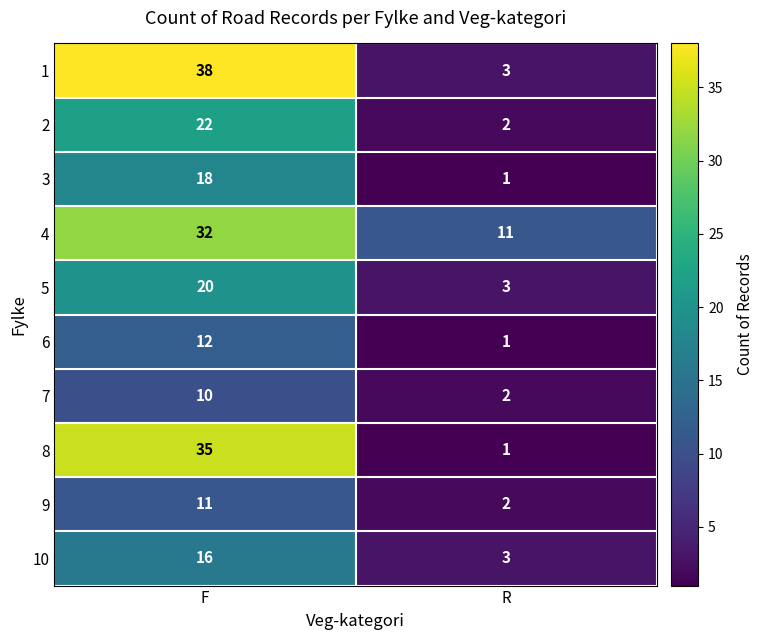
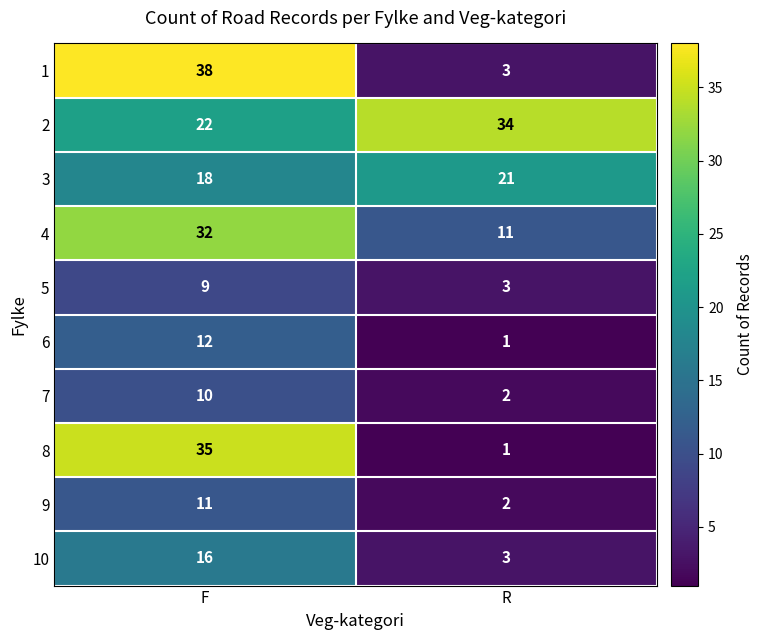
  {
    "1": {
      "F": 38,
      "R": 3
    },
    "2": {
      "F": 22,
-     "R": 2
+     "R": 34
    },
    "3": {
      "F": 18,
-     "R": 1
+     "R": 21
    },
    "4": {
      "F": 32,
      "R": 11
    },
    "5": {
-     "F": 20,
+     "F": 9,
      "R": 3
    },
    "6": {
      "F": 12,
      "R": 1
    },
    "7": {
      "F": 10,
      "R": 2
    },
    "8": {
      "F": 35,
      "R": 1
    },
    "9": {
      "F": 11,
      "R": 2
    },
    "10": {
      "F": 16,
      "R": 3
    }
  }
